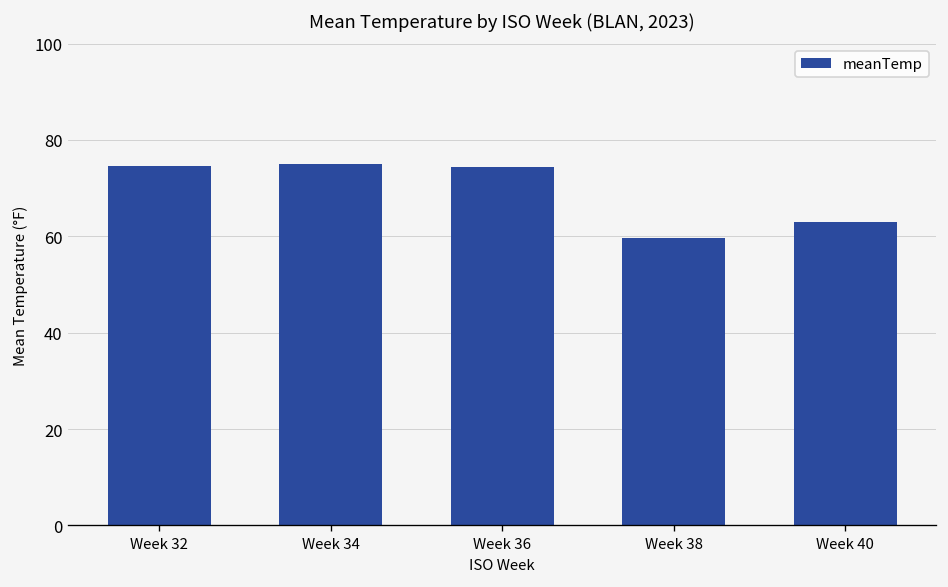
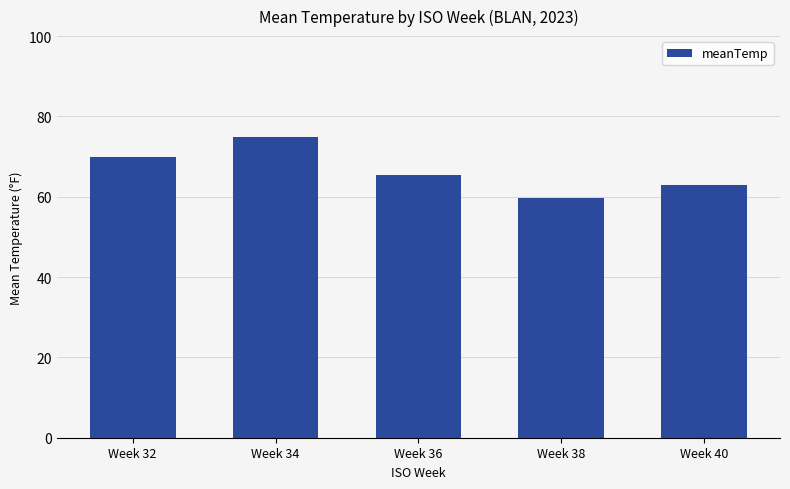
  {
-   "Week 32": 75,
+   "Week 32": 70,
    "Week 34": 75,
-   "Week 36": 74,
+   "Week 36": 66,
    "Week 38": 60,
    "Week 40": 63
  }
